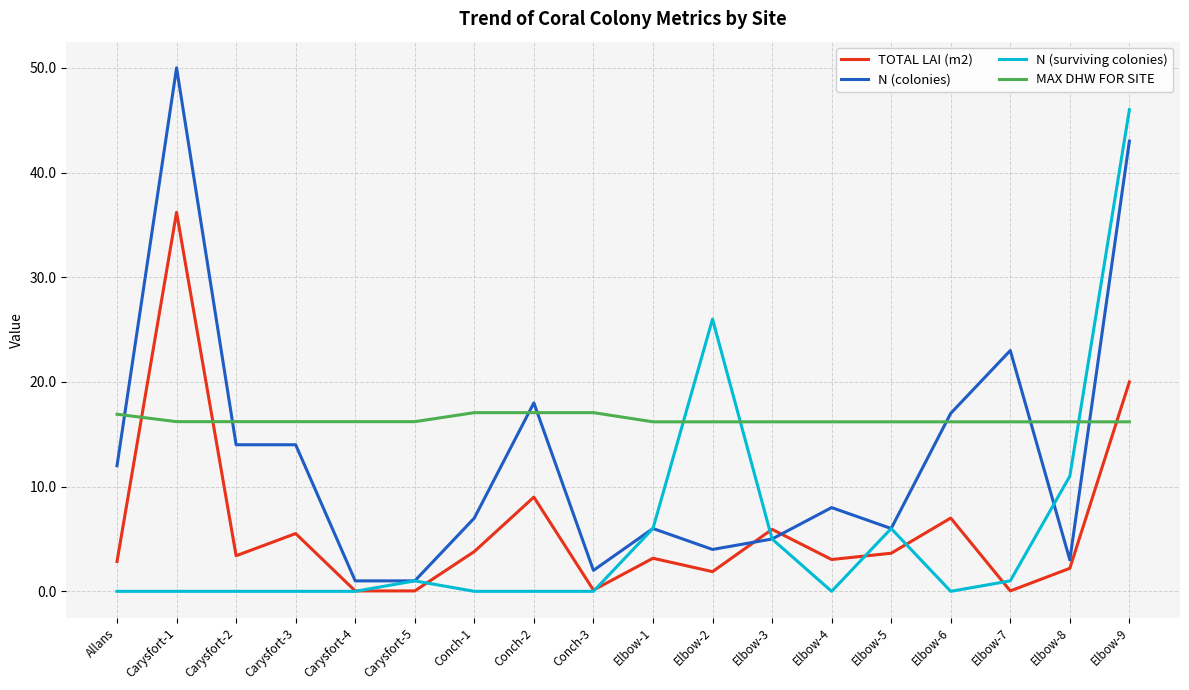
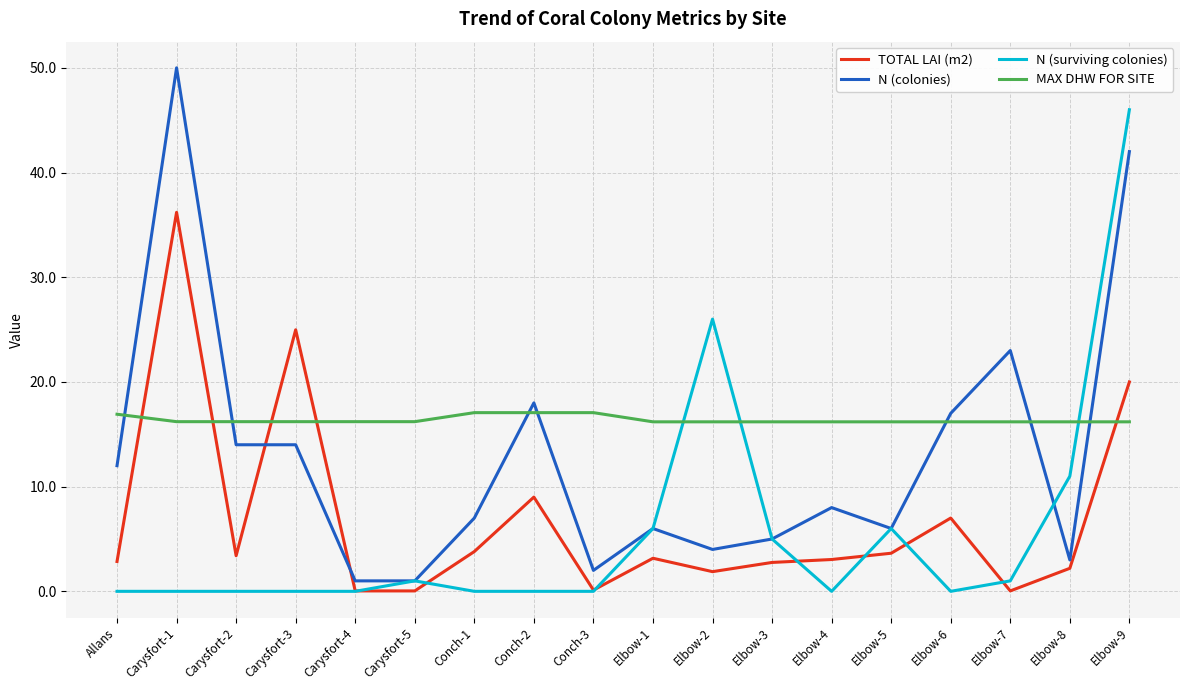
  {
    "TOTAL LAI (m2)": {
      "Allans": 2.9,
      "Carysfort-1": 36.2,
      "Carysfort-2": 3.4,
-     "Carysfort-3": 5.5,
+     "Carysfort-3": 25.0,
      "Carysfort-5": 0.0,
      "Conch-1": 3.8,
      "Conch-2": 9.0,
      "Elbow-1": 3.2,
      "Elbow-2": 1.9,
-     "Elbow-3": 5.9,
+     "Elbow-3": 2.8,
      "Elbow-4": 3.0,
      "Elbow-5": 3.6,
      "Elbow-6": 7.0,
      "Elbow-7": 0.0,
      "Elbow-8": 2.2,
      "Elbow-9": 20.0
    },
    "N (colonies)": {
      "Allans": 12,
      "Carysfort-1": 50,
      "Carysfort-2": 14,
      "Carysfort-3": 14,
      "Carysfort-4": 1,
      "Conch-1": 7,
      "Conch-2": 18,
      "Conch-3": 2,
      "Elbow-2": 4,
      "Elbow-4": 8,
      "Elbow-6": 17,
      "Elbow-7": 23,
      "Elbow-8": 3,
-     "Elbow-9": 43
+     "Elbow-9": 42
    },
    "N (surviving colonies)": {
      "Allans": 0.0,
      "Carysfort-1": 0.0,
      "Carysfort-2": 0.0,
      "Carysfort-3": 0.0,
      "Conch-1": 0.0,
      "Conch-2": 0.0,
      "Elbow-2": 26.0,
      "Elbow-4": 0.0,
      "Elbow-6": 0.0,
      "Elbow-7": 1.0,
      "Elbow-8": 11.0,
      "Elbow-9": 46.0
    },
    "MAX DHW FOR SITE": {
      "Allans": 16.9,
      "Carysfort-1": 16.2,
      "Carysfort-2": 16.2,
      "Carysfort-3": 16.2,
      "Carysfort-4": 16.2,
      "Carysfort-5": 16.2,
      "Conch-1": 17.1,
      "Conch-2": 17.1,
      "Conch-3": 17.1,
      "Elbow-1": 16.2,
      "Elbow-2": 16.2,
      "Elbow-3": 16.2,
      "Elbow-4": 16.2,
      "Elbow-5": 16.2,
      "Elbow-6": 16.2,
      "Elbow-7": 16.2,
      "Elbow-8": 16.2,
      "Elbow-9": 16.2
    }
  }
